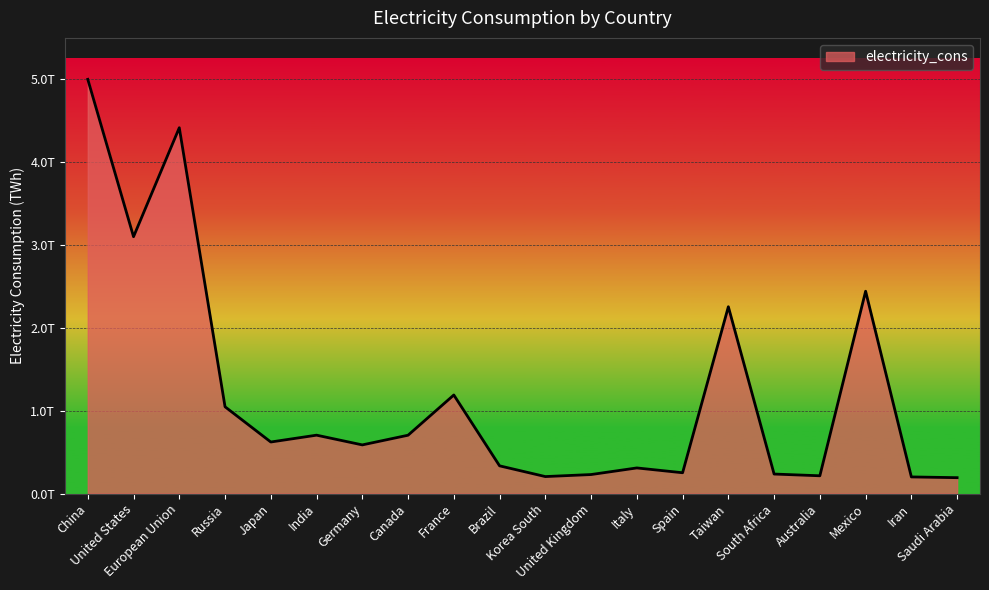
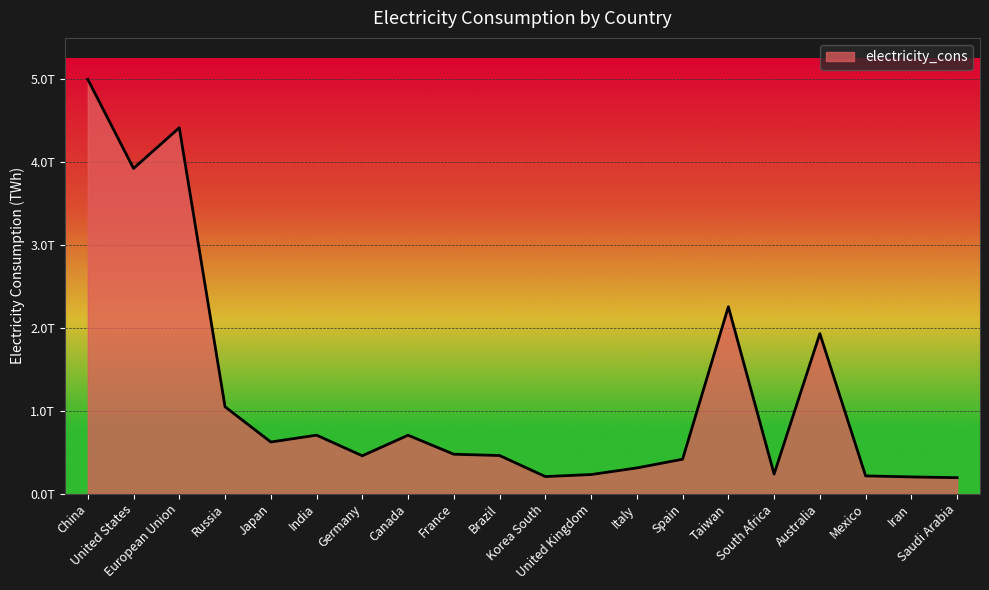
  {
    "China": "5.0T",
-   "United States": "3.1T",
+   "United States": "3.9T",
    "European Union": "4.4T",
    "Russia": "1.0T",
    "Japan": "0.6T",
    "India": "0.7T",
-   "Germany": "0.6T",
+   "Germany": "0.5T",
    "Canada": "0.7T",
-   "France": "1.2T",
-   "Brazil": "0.3T",
+   "France": "0.5T",
+   "Brazil": "0.5T",
    "Korea South": "0.2T",
    "United Kingdom": "0.2T",
    "Italy": "0.3T",
-   "Spain": "0.3T",
+   "Spain": "0.4T",
    "Taiwan": "2.3T",
    "South Africa": "0.2T",
-   "Australia": "0.2T",
-   "Mexico": "2.4T",
+   "Australia": "1.9T",
+   "Mexico": "0.2T",
    "Iran": "0.2T",
    "Saudi Arabia": "0.2T"
  }
